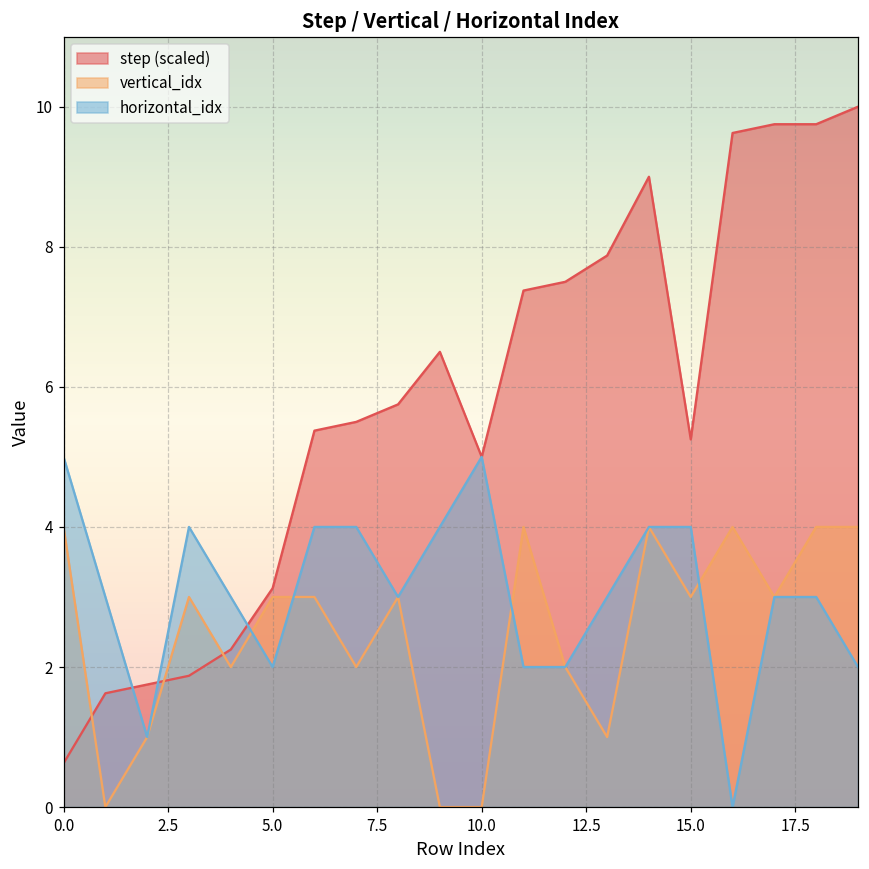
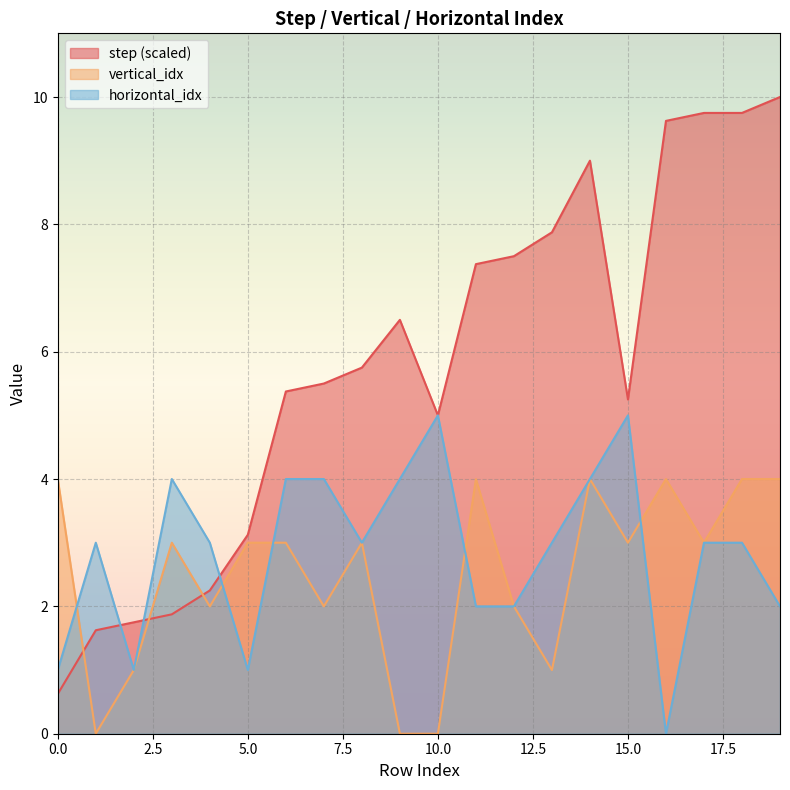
  {
    "step (scaled)": {
      "0.0": 0.6,
      "5.0": 3.1,
      "15.0": 5.3
    },
    "vertical_idx": {
      "0.0": 4,
      "5.0": 3,
      "10.0": 0,
      "15.0": 3
    },
    "horizontal_idx": {
-     "0.0": 5,
-     "5.0": 2,
-     "15.0": 4
+     "0.0": 1,
+     "5.0": 1,
+     "15.0": 5
    }
  }
